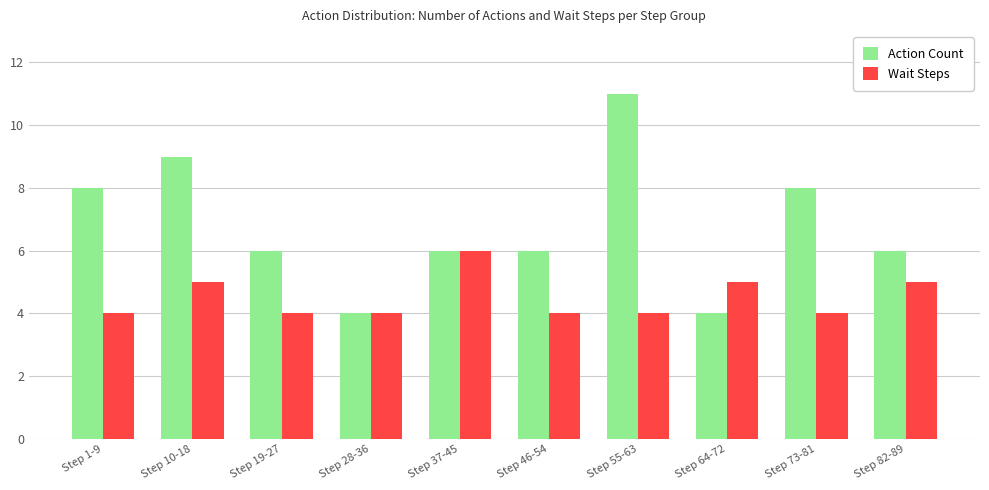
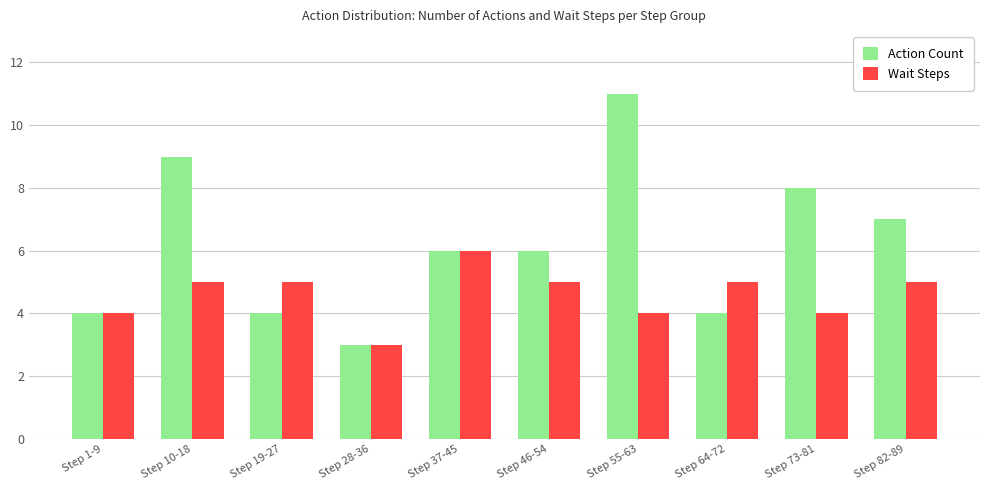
  {
    "Action Count": {
-     "Step 1-9": 8,
+     "Step 1-9": 4,
      "Step 10-18": 9,
-     "Step 19-27": 6,
-     "Step 28-36": 4,
+     "Step 19-27": 4,
+     "Step 28-36": 3,
      "Step 37-45": 6,
      "Step 46-54": 6,
      "Step 55-63": 11,
      "Step 64-72": 4,
      "Step 73-81": 8,
-     "Step 82-89": 6
+     "Step 82-89": 7
    },
    "Wait Steps": {
      "Step 1-9": 4,
      "Step 10-18": 5,
-     "Step 19-27": 4,
-     "Step 28-36": 4,
+     "Step 19-27": 5,
+     "Step 28-36": 3,
      "Step 37-45": 6,
-     "Step 46-54": 4,
+     "Step 46-54": 5,
      "Step 55-63": 4,
      "Step 64-72": 5,
      "Step 73-81": 4,
      "Step 82-89": 5
    }
  }
